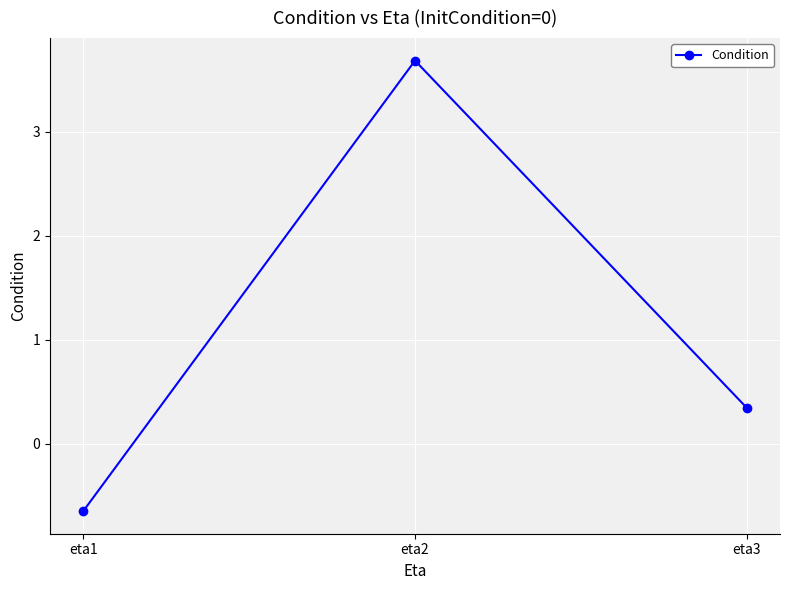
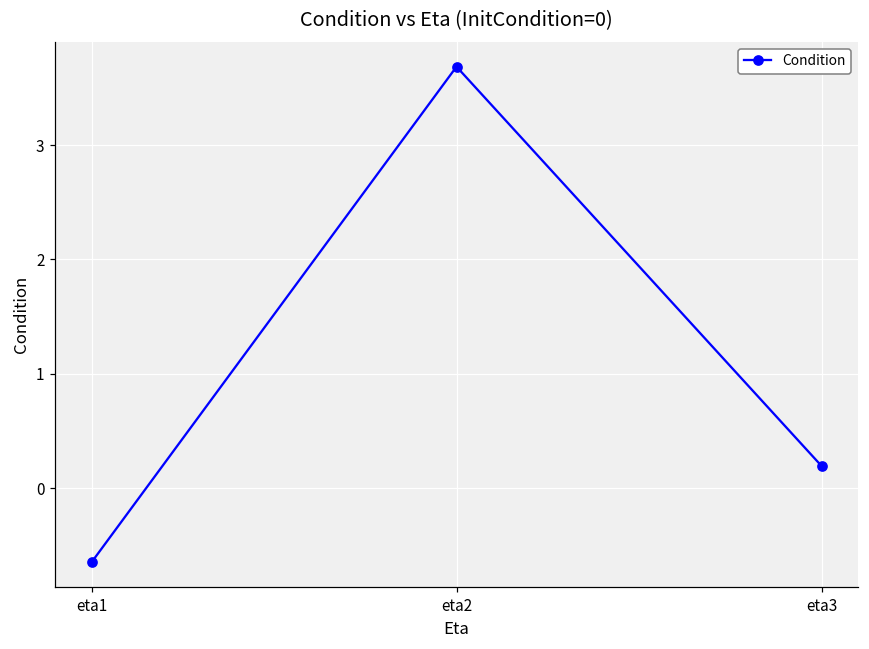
  {
    "eta1": -0.65,
    "eta2": 3.69,
-   "eta3": 0.35
+   "eta3": 0.20
  }
